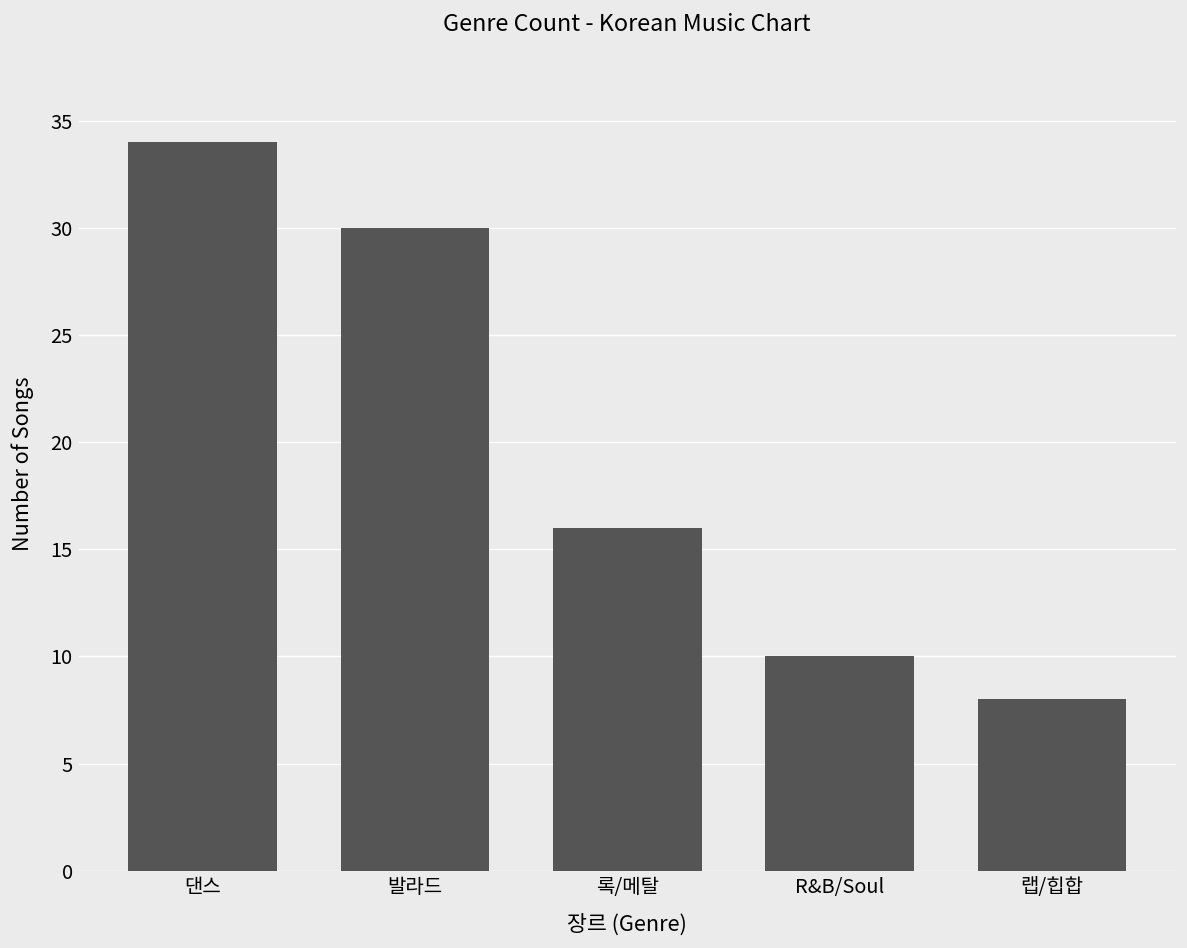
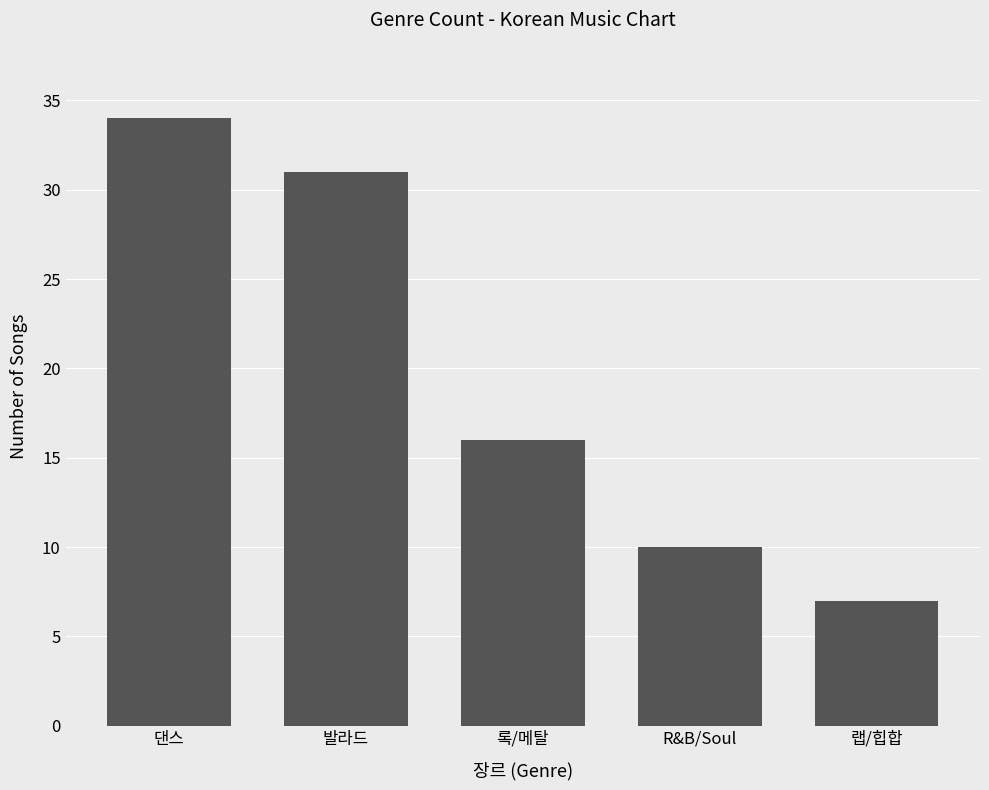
  {
    "댄스": 34,
-   "발라드": 30,
+   "발라드": 31,
    "록/메탈": 16,
    "R&B/Soul": 10,
-   "랩/힙합": 8
+   "랩/힙합": 7
  }
